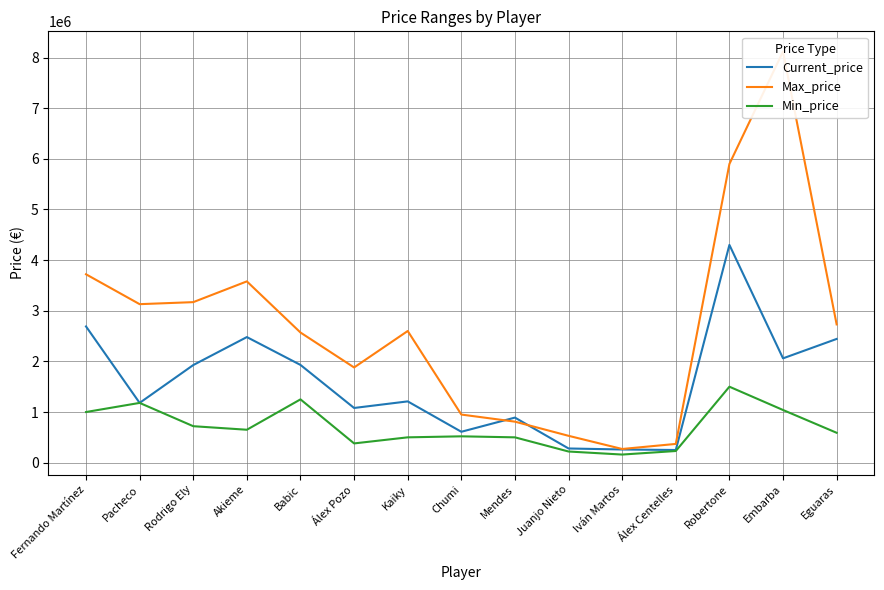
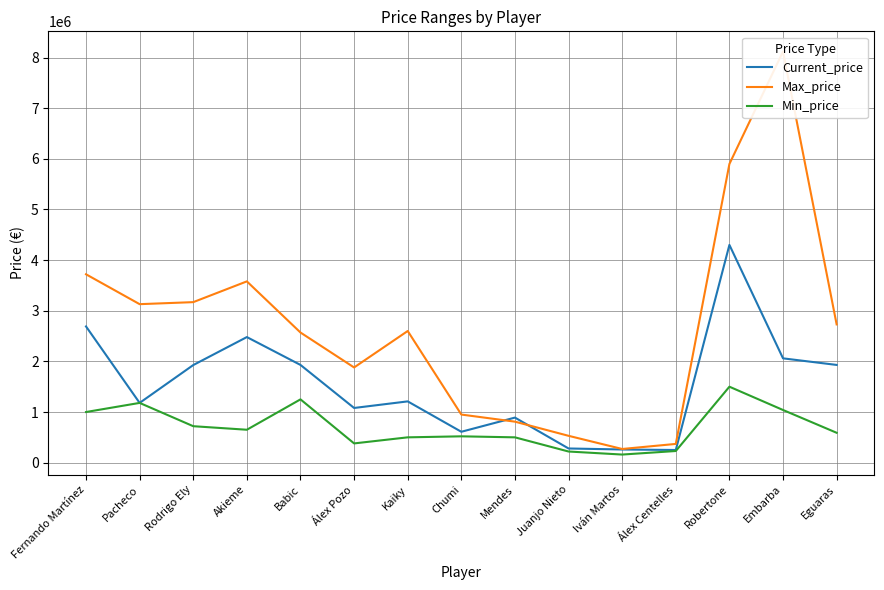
  {
    "Current_price": {
      "Fernando Martínez": 2700000,
      "Rodrigo Ely": 1900000,
      "Akieme": 2500000,
      "Babic": 1900000,
      "Álex Pozo": 1100000,
      "Kaiky": 1200000,
      "Chumi": 600000,
      "Mendes": 900000,
      "Juanjo Nieto": 300000,
      "Robertone": 4300000,
      "Embarba": 2100000,
-     "Eguaras": 2400000
+     "Eguaras": 1900000
    },
    "Max_price": {
      "Fernando Martínez": 3700000,
      "Pacheco": 3100000,
      "Rodrigo Ely": 3200000,
      "Akieme": 3600000,
      "Babic": 2600000,
      "Álex Pozo": 1900000,
      "Kaiky": 2600000,
      "Chumi": 1000000,
      "Mendes": 800000,
      "Juanjo Nieto": 500000,
      "Álex Centelles": 400000,
      "Robertone": 5900000,
      "Eguaras": 2700000
    },
    "Min_price": {
      "Fernando Martínez": 1000000,
      "Rodrigo Ely": 700000,
      "Akieme": 700000,
      "Babic": 1300000,
      "Álex Pozo": 400000,
      "Kaiky": 500000,
      "Chumi": 500000,
      "Mendes": 500000,
      "Juanjo Nieto": 200000,
      "Iván Martos": 200000,
      "Robertone": 1500000,
      "Embarba": 1000000,
      "Eguaras": 600000
    }
  }
